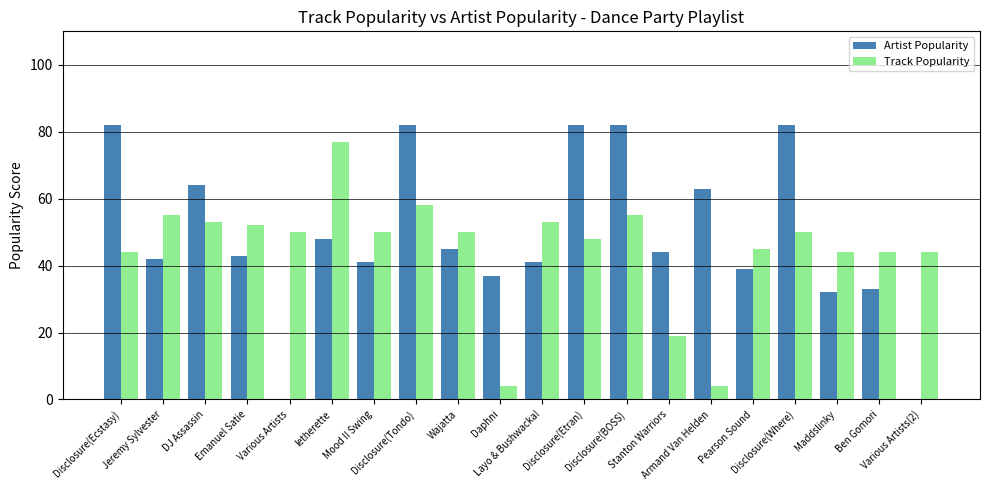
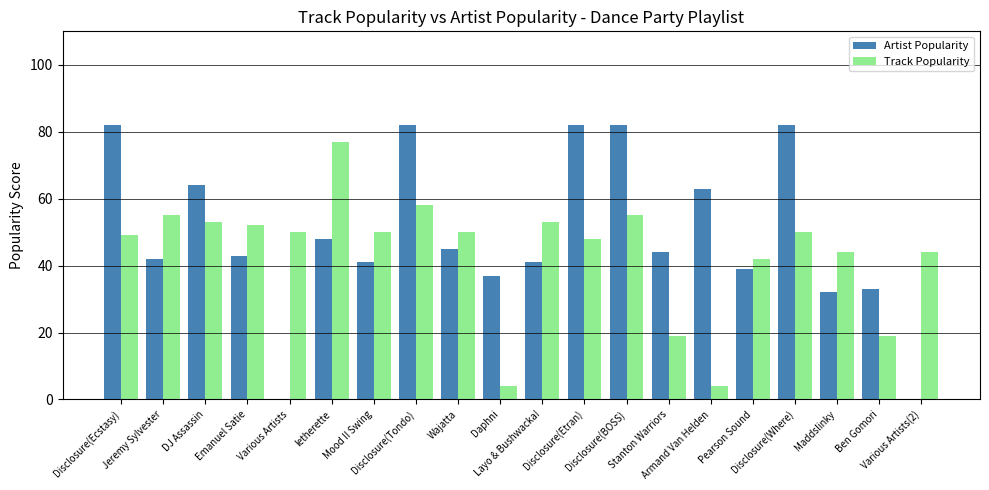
  {
    "Artist Popularity": {
      "Disclosure(Ecstasy)": 82,
      "Jeremy Sylvester": 42,
      "DJ Assassin": 64,
      "Emanuel Satie": 43,
      "Various Artists": 0,
      "letherette": 48,
      "Mood II Swing": 41,
      "Disclosure(Tondo)": 82,
      "Wajatta": 45,
      "Daphni": 37,
      "Layo & Bushwacka!": 41,
      "Disclosure(Etran)": 82,
      "Disclosure(BOSS)": 82,
      "Stanton Warriors": 44,
      "Armand Van Helden": 63,
      "Pearson Sound": 39,
      "Disclosure(Where)": 82,
      "Maddslinky": 32,
      "Ben Gomori": 33,
      "Various Artists(2)": 0
    },
    "Track Popularity": {
-     "Disclosure(Ecstasy)": 44,
+     "Disclosure(Ecstasy)": 49,
      "Jeremy Sylvester": 55,
      "DJ Assassin": 53,
      "Emanuel Satie": 52,
      "Various Artists": 50,
      "letherette": 77,
      "Mood II Swing": 50,
      "Disclosure(Tondo)": 58,
      "Wajatta": 50,
      "Daphni": 4,
      "Layo & Bushwacka!": 53,
      "Disclosure(Etran)": 48,
      "Disclosure(BOSS)": 55,
      "Stanton Warriors": 19,
      "Armand Van Helden": 4,
-     "Pearson Sound": 45,
+     "Pearson Sound": 42,
      "Disclosure(Where)": 50,
      "Maddslinky": 44,
-     "Ben Gomori": 44,
+     "Ben Gomori": 19,
      "Various Artists(2)": 44
    }
  }
